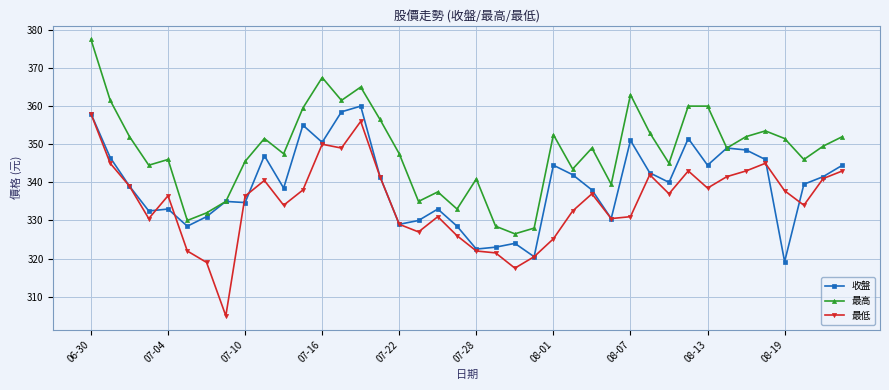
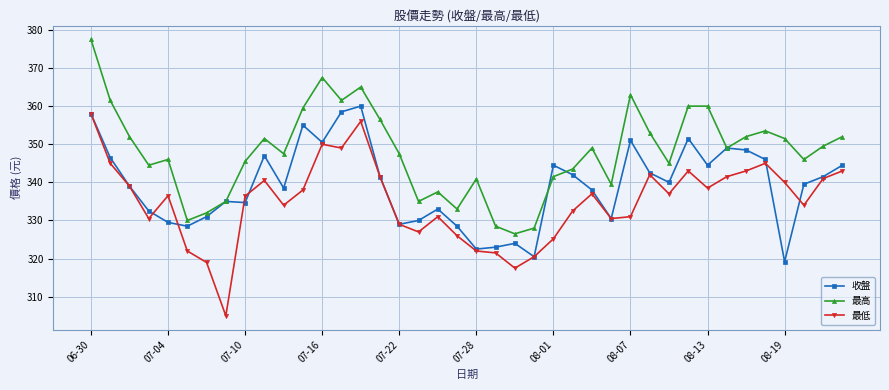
  {
    "收盤": {
-     "07-04": 333,
+     "07-04": 330,
      "07-10": 335,
      "08-01": 345,
      "08-07": 351,
      "08-13": 345,
      "08-19": 319
    },
    "最高": {
      "06-30": 378,
      "07-04": 346,
      "07-10": 346,
      "07-16": 368,
      "07-22": 348,
      "07-28": 341,
-     "08-01": 353,
+     "08-01": 342,
      "08-07": 363,
      "08-13": 360,
      "08-19": 352
    },
    "最低": {
      "07-04": 337,
      "07-10": 336,
      "08-01": 325,
      "08-07": 331,
      "08-13": 339,
-     "08-19": 338
+     "08-19": 340
    }
  }
